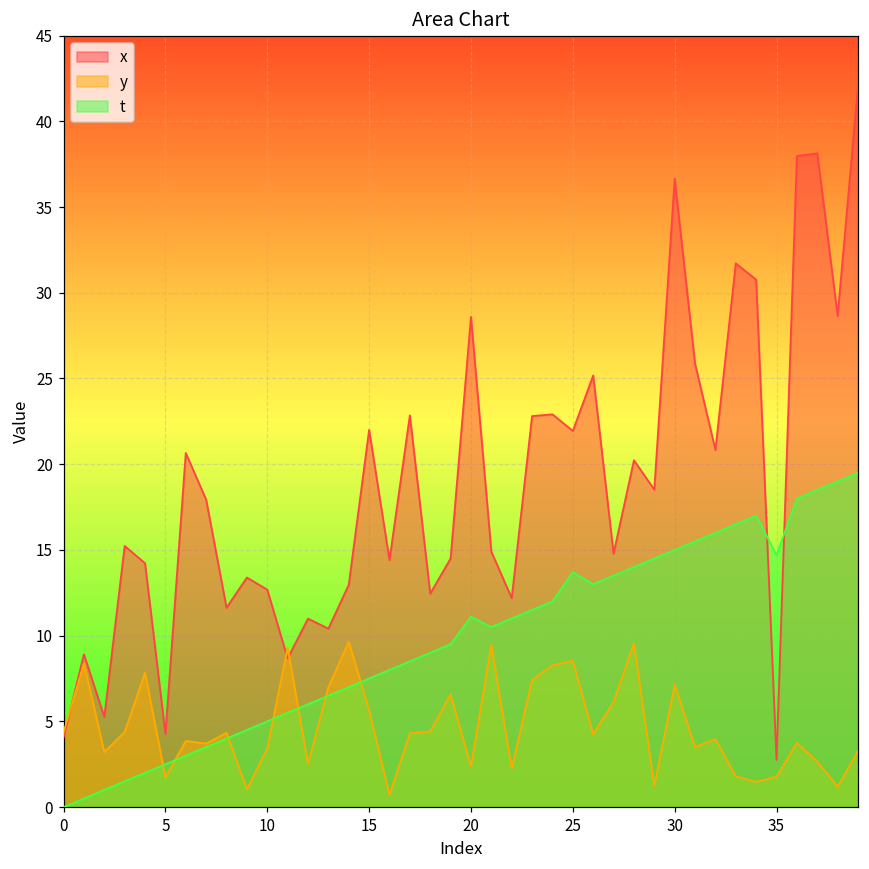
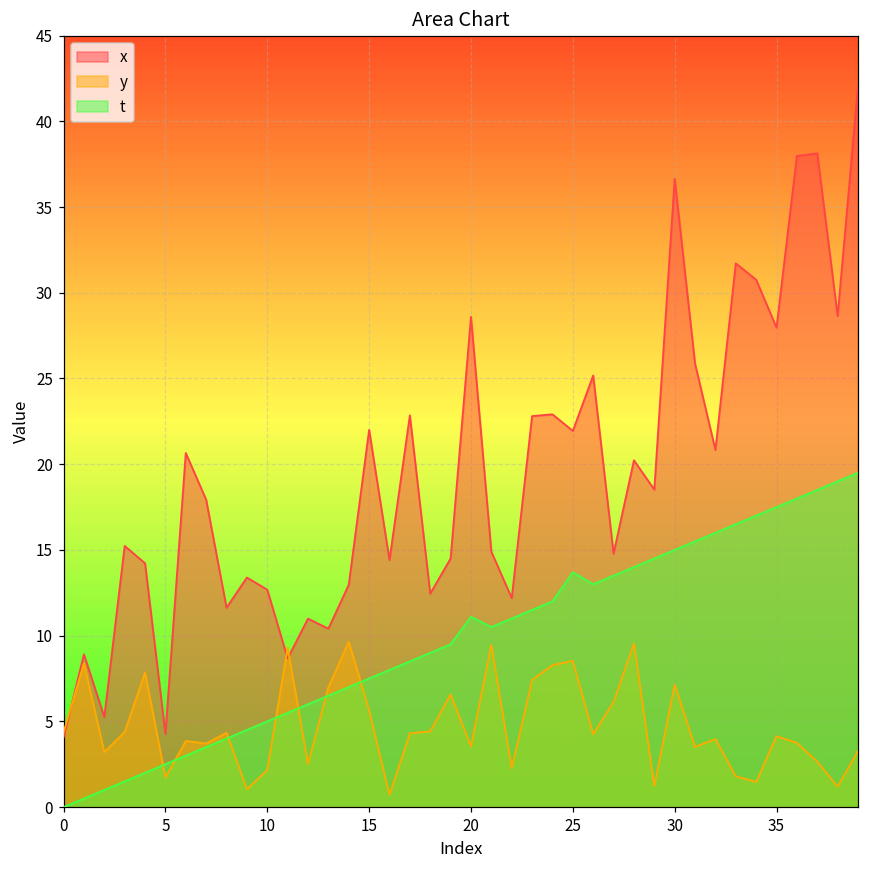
  {
    "x": {
      "0": 4.1,
      "5": 4.3,
      "10": 12.7,
      "15": 22.0,
      "20": 28.6,
      "25": 21.9,
      "30": 36.7,
-     "35": 2.8
+     "35": 28.0
    },
    "y": {
      "0": 4.4,
      "5": 1.7,
-     "10": 3.4,
+     "10": 2.2,
      "15": 5.6,
-     "20": 2.4,
+     "20": 3.5,
      "25": 8.5,
      "30": 7.1,
-     "35": 1.8
+     "35": 4.1
    },
    "t": {
      "0": 0.0,
      "5": 2.5,
      "10": 5.0,
      "15": 7.5,
      "20": 11.1,
      "25": 13.7,
      "30": 15.0,
-     "35": 14.7
+     "35": 17.5
    }
  }
